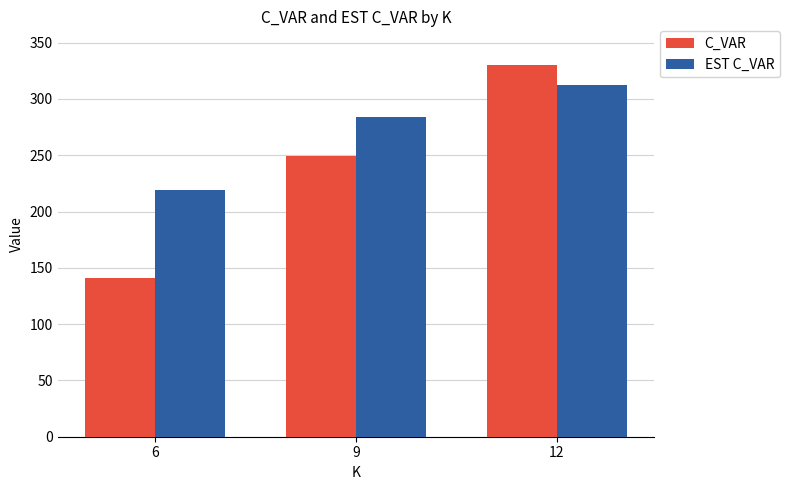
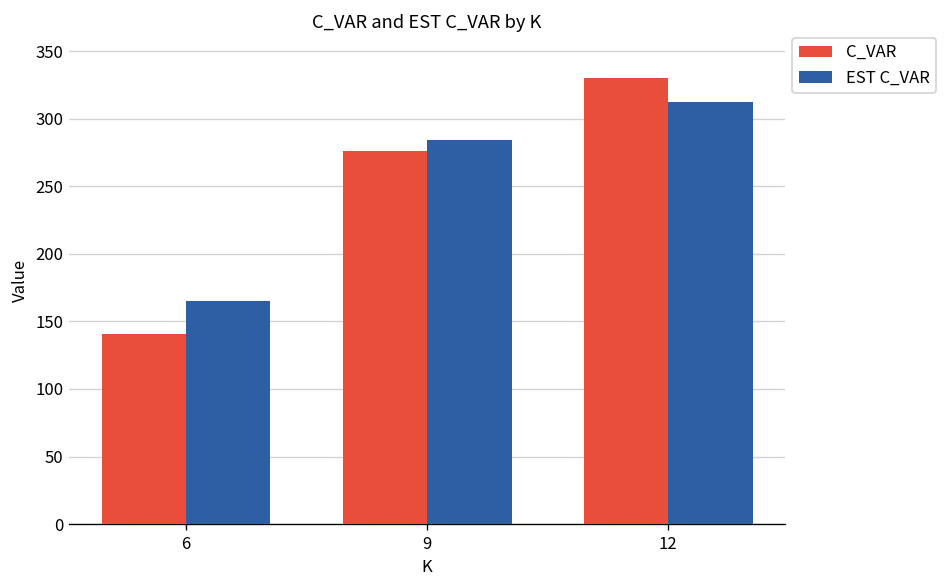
  {
    "C_VAR": {
      "6": 141,
-     "9": 249,
+     "9": 276,
      "12": 330
    },
    "EST C_VAR": {
-     "6": 219,
+     "6": 165,
      "9": 284,
      "12": 312
    }
  }
